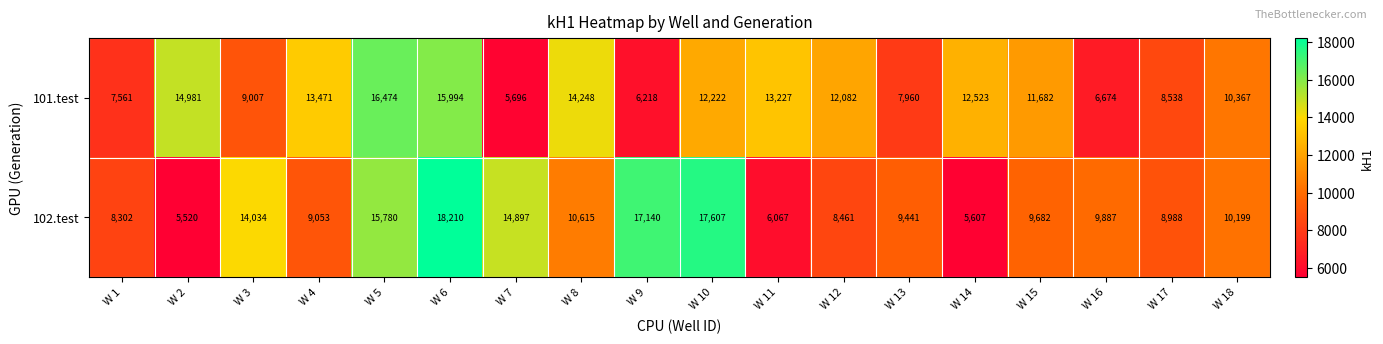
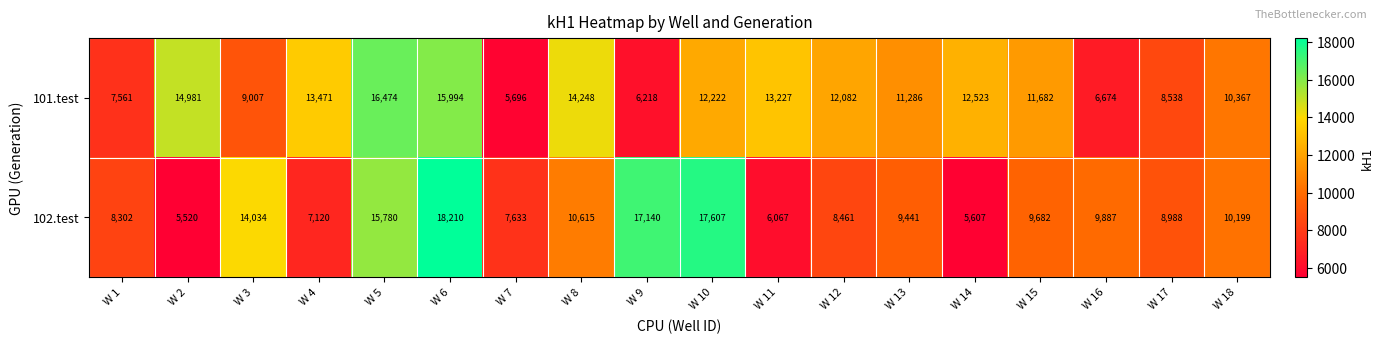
  {
    "101.test": {
      "W 1": "7,561",
      "W 2": "14,981",
      "W 3": "9,007",
      "W 4": "13,471",
      "W 5": "16,474",
      "W 6": "15,994",
      "W 7": "5,696",
      "W 8": "14,248",
      "W 9": "6,218",
      "W 10": "12,222",
      "W 11": "13,227",
      "W 12": "12,082",
-     "W 13": "7,960",
+     "W 13": "11,286",
      "W 14": "12,523",
      "W 15": "11,682",
      "W 16": "6,674",
      "W 17": "8,538",
      "W 18": "10,367"
    },
    "102.test": {
      "W 1": "8,302",
      "W 2": "5,520",
      "W 3": "14,034",
-     "W 4": "9,053",
+     "W 4": "7,120",
      "W 5": "15,780",
      "W 6": "18,210",
-     "W 7": "14,897",
+     "W 7": "7,633",
      "W 8": "10,615",
      "W 9": "17,140",
      "W 10": "17,607",
      "W 11": "6,067",
      "W 12": "8,461",
      "W 13": "9,441",
      "W 14": "5,607",
      "W 15": "9,682",
      "W 16": "9,887",
      "W 17": "8,988",
      "W 18": "10,199"
    }
  }
